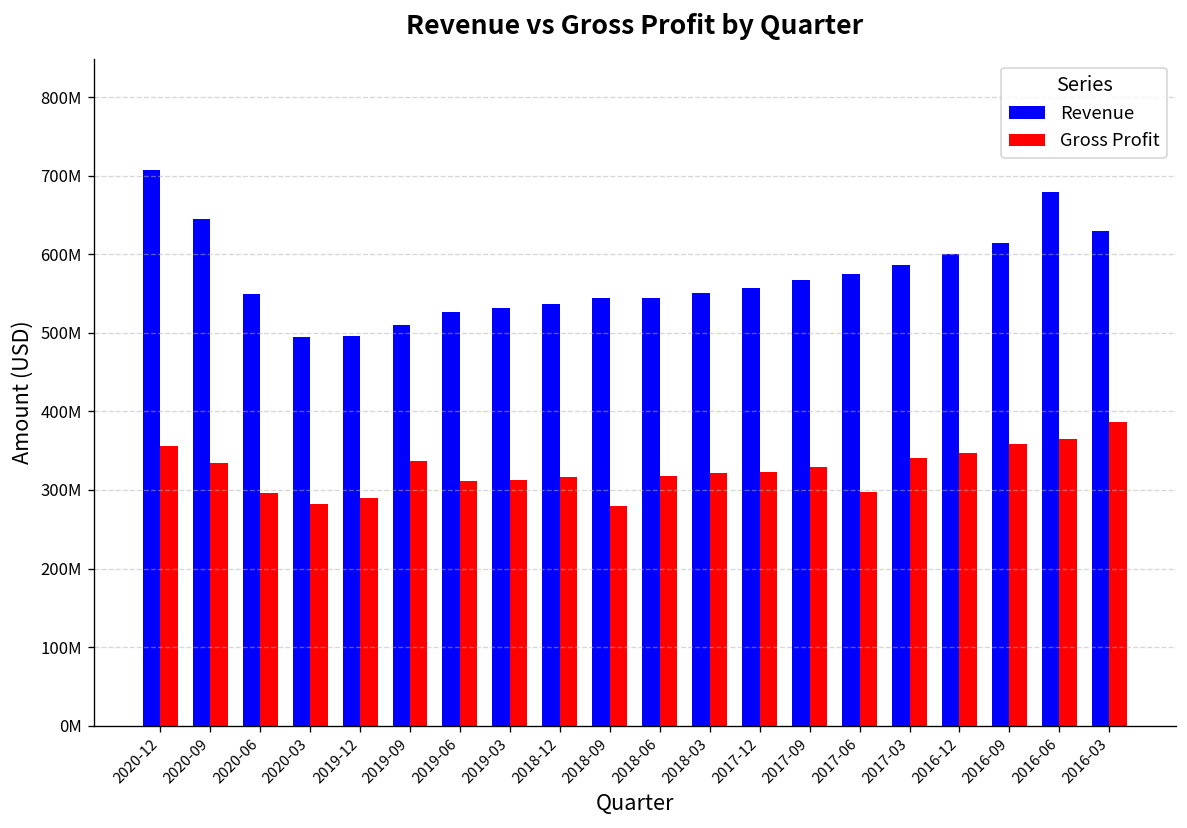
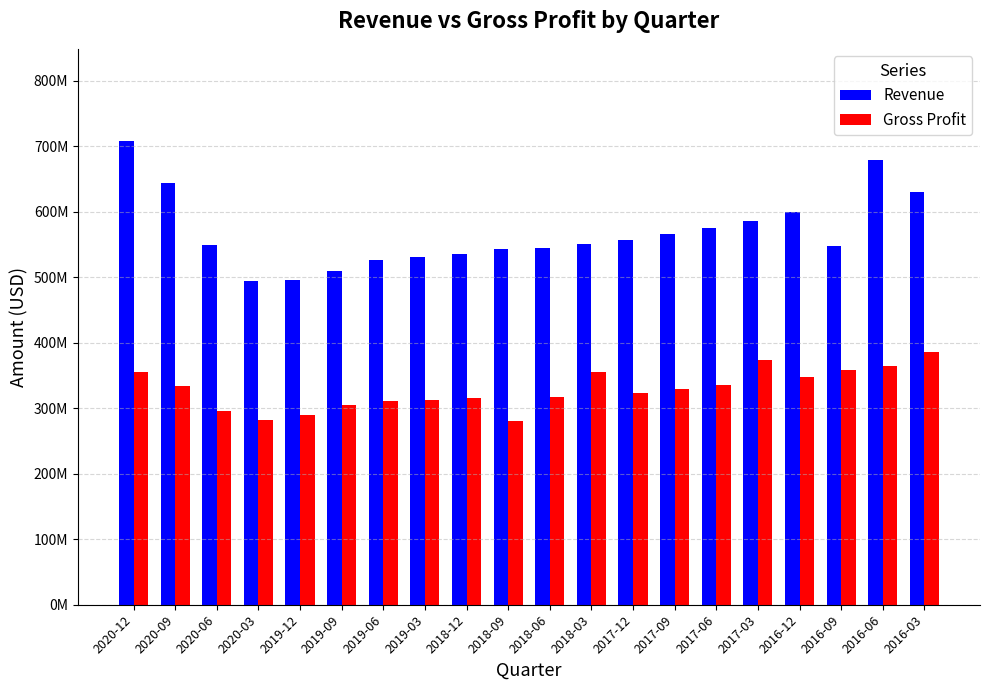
  {
    "Revenue": {
      "2020-12": 710000000,
      "2020-09": 640000000,
      "2020-06": 550000000,
      "2020-03": 490000000,
      "2019-12": 500000000,
      "2019-09": 510000000,
      "2019-06": 530000000,
      "2019-03": 530000000,
      "2018-12": 540000000,
      "2018-09": 540000000,
      "2018-06": 540000000,
      "2018-03": 550000000,
      "2017-12": 560000000,
      "2017-09": 570000000,
      "2017-06": 570000000,
      "2017-03": 590000000,
      "2016-12": 600000000,
-     "2016-09": 610000000,
+     "2016-09": 550000000,
      "2016-06": 680000000,
      "2016-03": 630000000
    },
    "Gross Profit": {
      "2020-12": 360000000,
      "2020-09": 330000000,
      "2020-06": 300000000,
      "2020-03": 280000000,
      "2019-12": 290000000,
-     "2019-09": 340000000,
+     "2019-09": 300000000,
      "2019-06": 310000000,
      "2019-03": 310000000,
      "2018-12": 320000000,
      "2018-09": 280000000,
      "2018-06": 320000000,
-     "2018-03": 320000000,
+     "2018-03": 360000000,
      "2017-12": 320000000,
      "2017-09": 330000000,
-     "2017-06": 300000000,
-     "2017-03": 340000000,
+     "2017-06": 330000000,
+     "2017-03": 370000000,
      "2016-12": 350000000,
      "2016-09": 360000000,
      "2016-06": 360000000,
      "2016-03": 390000000
    }
  }
